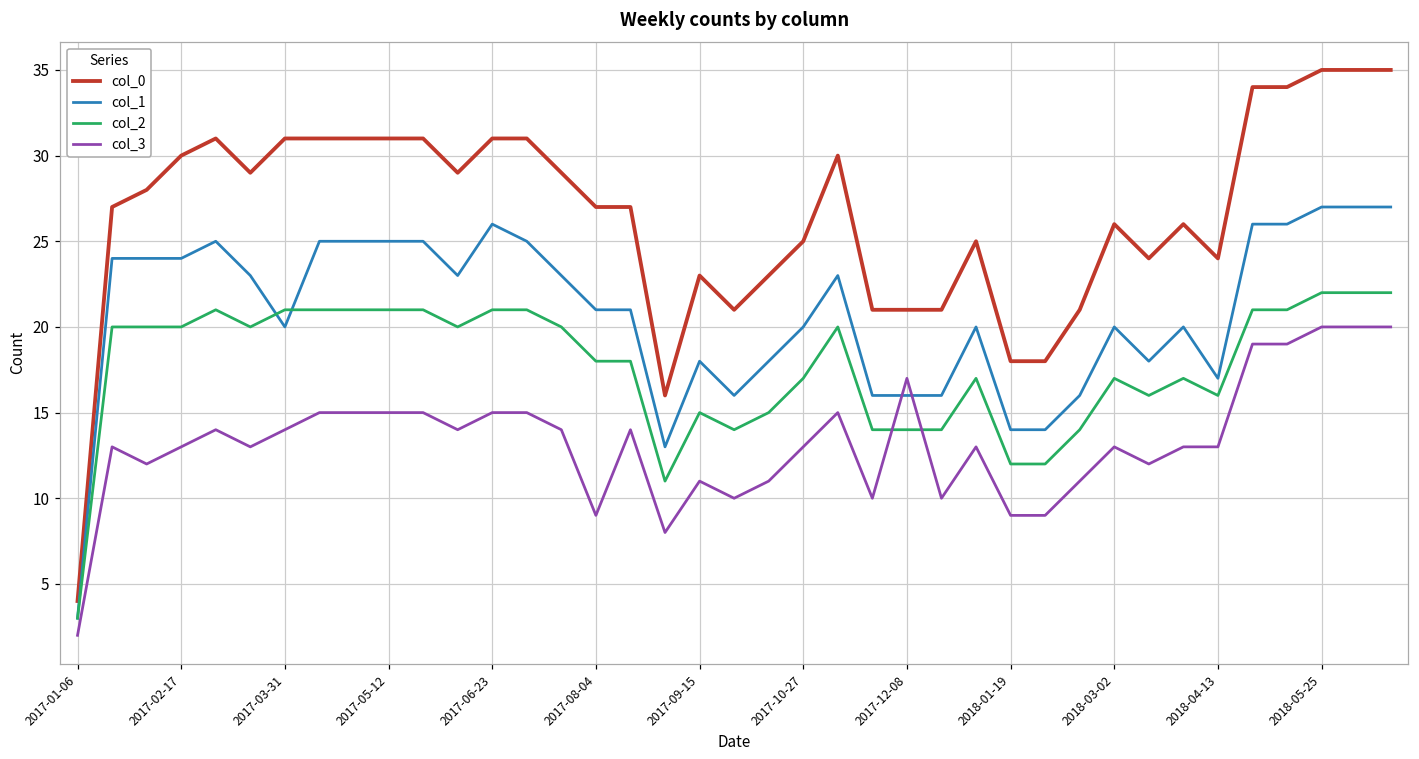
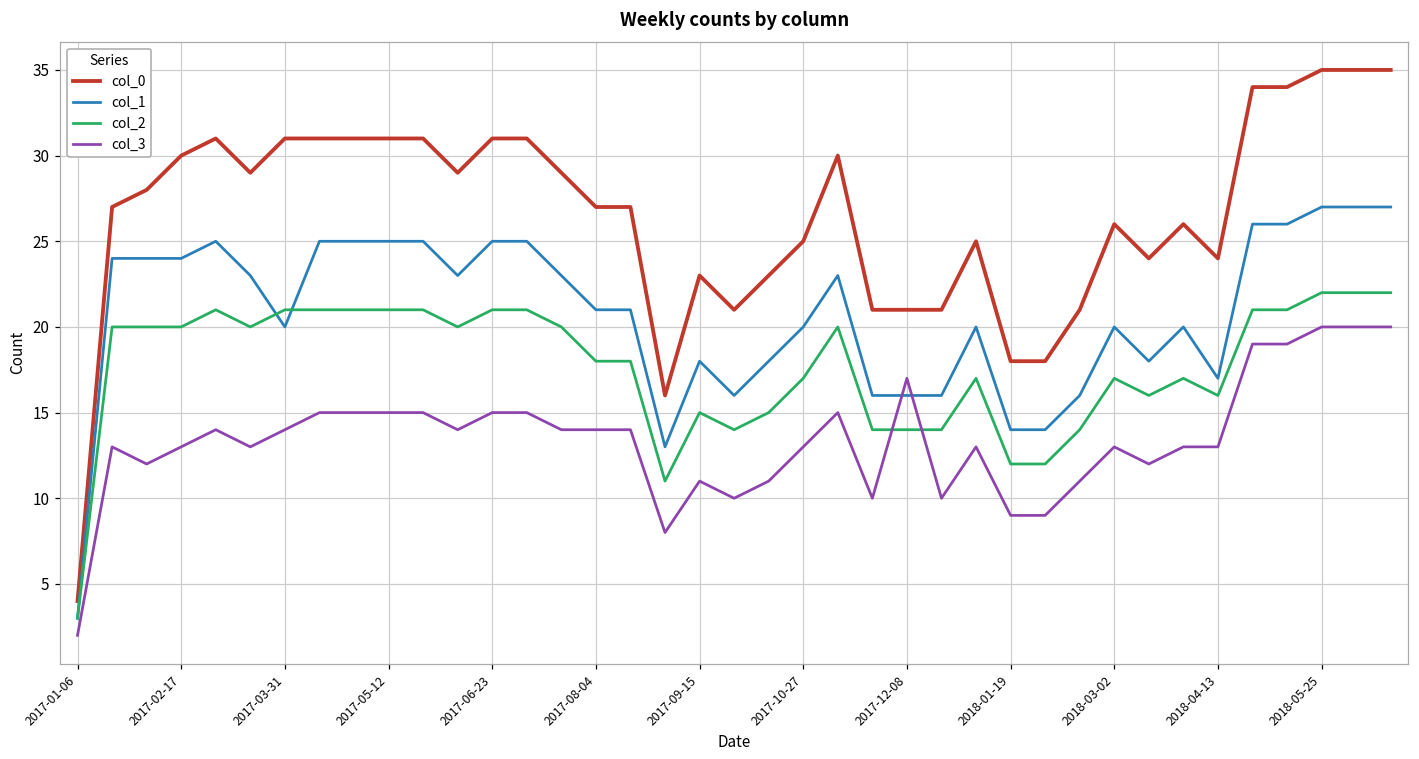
  {
    "col_0": {
      "2017-01-06": 4,
      "2017-02-17": 30,
      "2017-03-31": 31,
      "2017-05-12": 31,
      "2017-06-23": 31,
      "2017-08-04": 27,
      "2017-09-15": 23,
      "2017-10-27": 25,
      "2017-12-08": 21,
      "2018-01-19": 18,
      "2018-03-02": 26,
      "2018-04-13": 24,
      "2018-05-25": 35
    },
    "col_1": {
      "2017-02-17": 24,
      "2017-03-31": 20,
      "2017-05-12": 25,
-     "2017-06-23": 26,
+     "2017-06-23": 25,
      "2017-08-04": 21,
      "2017-09-15": 18,
      "2017-10-27": 20,
      "2017-12-08": 16,
      "2018-01-19": 14,
      "2018-03-02": 20,
      "2018-04-13": 17,
      "2018-05-25": 27
    },
    "col_2": {
      "2017-02-17": 20,
      "2017-03-31": 21,
      "2017-05-12": 21,
      "2017-06-23": 21,
      "2017-08-04": 18,
      "2017-09-15": 15,
      "2017-10-27": 17,
      "2017-12-08": 14,
      "2018-01-19": 12,
      "2018-03-02": 17,
      "2018-04-13": 16,
      "2018-05-25": 22
    },
    "col_3": {
      "2017-01-06": 2,
      "2017-02-17": 13,
      "2017-03-31": 14,
      "2017-05-12": 15,
      "2017-06-23": 15,
-     "2017-08-04": 9,
+     "2017-08-04": 14,
      "2017-09-15": 11,
      "2017-10-27": 13,
      "2017-12-08": 17,
      "2018-01-19": 9,
      "2018-03-02": 13,
      "2018-04-13": 13,
      "2018-05-25": 20
    }
  }
